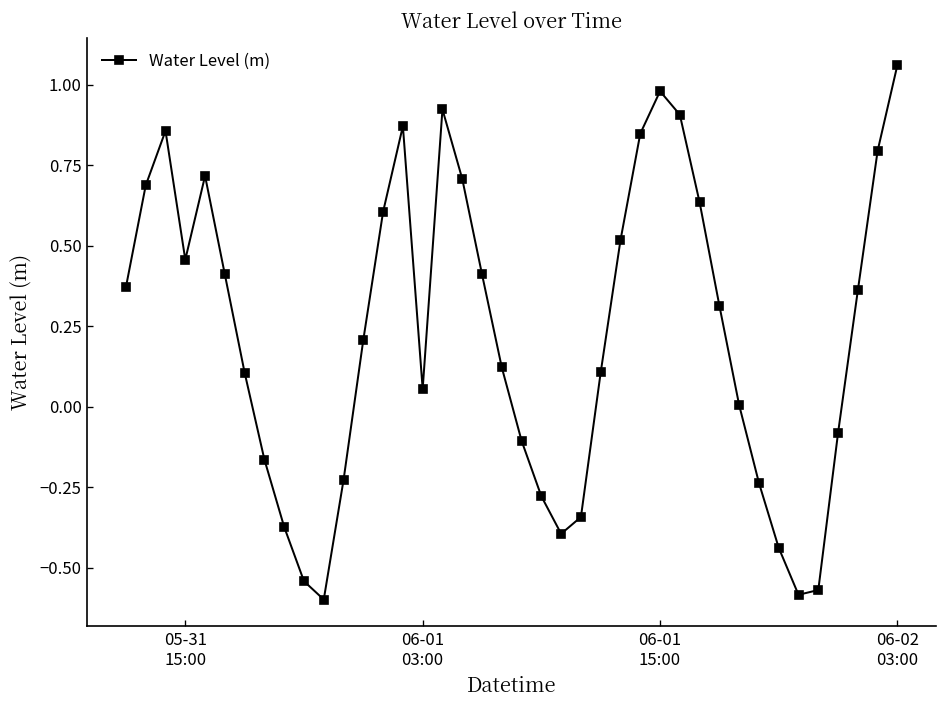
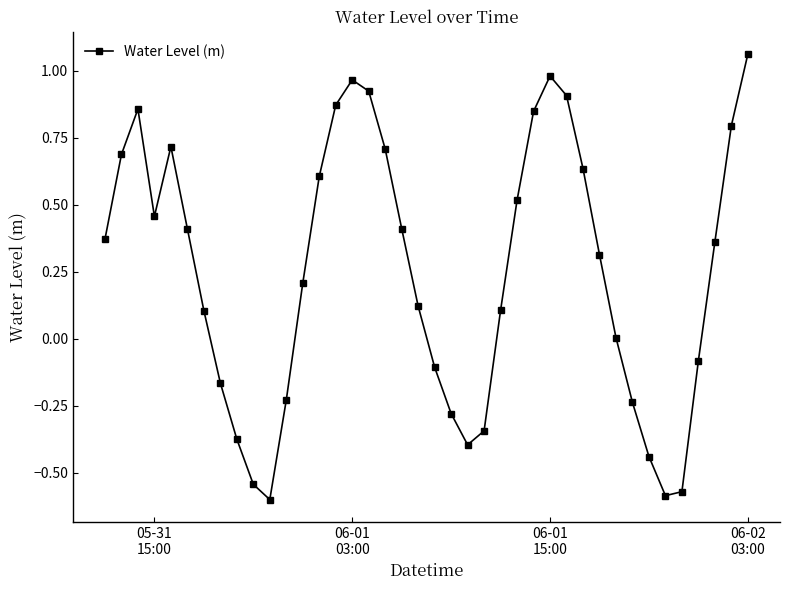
  {
    "05-31 15:00": 0.46,
-   "06-01 03:00": 0.05,
+   "06-01 03:00": 0.97,
    "06-01 15:00": 0.98,
    "06-02 03:00": 1.06
  }
